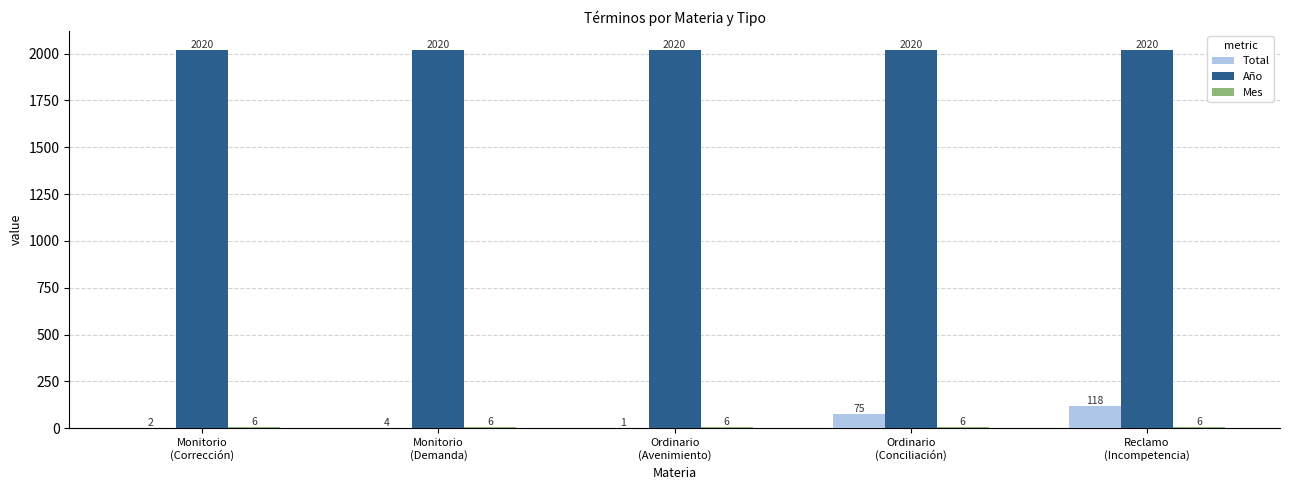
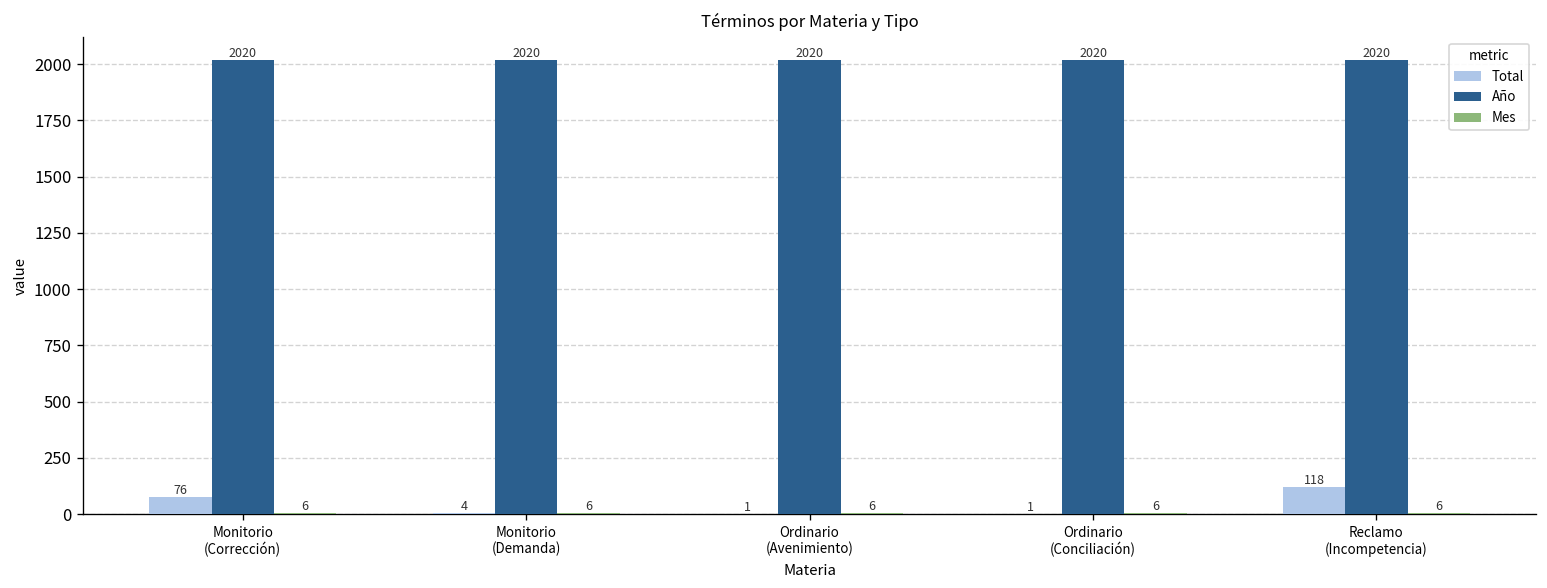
  {
    "Total": {
-     "Monitorio (Corrección)": 2,
+     "Monitorio (Corrección)": 76,
      "Monitorio (Demanda)": 4,
      "Ordinario (Avenimiento)": 1,
-     "Ordinario (Conciliación)": 75,
+     "Ordinario (Conciliación)": 1,
      "Reclamo (Incompetencia)": 118
    },
    "Año": {
      "Monitorio (Corrección)": 2020,
      "Monitorio (Demanda)": 2020,
      "Ordinario (Avenimiento)": 2020,
      "Ordinario (Conciliación)": 2020,
      "Reclamo (Incompetencia)": 2020
    },
    "Mes": {
      "Monitorio (Corrección)": 6,
      "Monitorio (Demanda)": 6,
      "Ordinario (Avenimiento)": 6,
      "Ordinario (Conciliación)": 6,
      "Reclamo (Incompetencia)": 6
    }
  }
